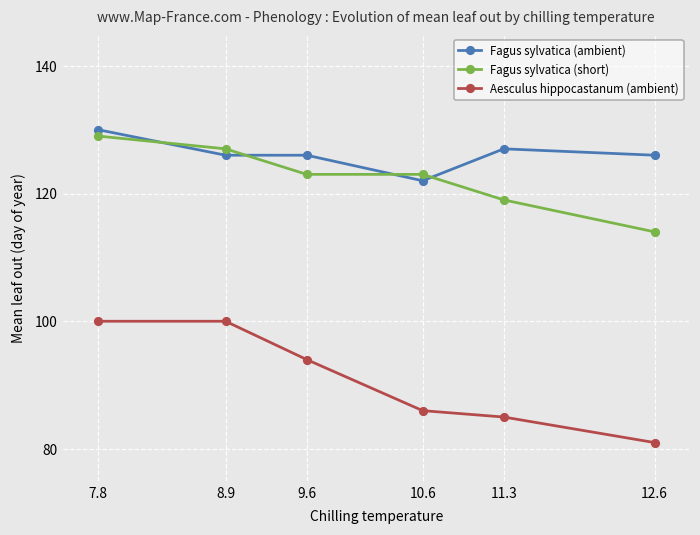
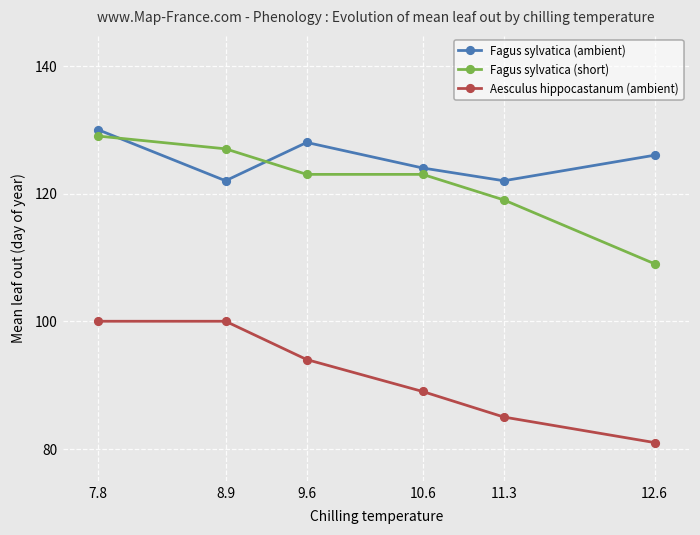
  {
    "Fagus sylvatica (ambient)": {
      "7.8": 130,
-     "8.9": 126,
-     "9.6": 126,
-     "10.6": 122,
-     "11.3": 127,
+     "8.9": 122,
+     "9.6": 128,
+     "10.6": 124,
+     "11.3": 122,
      "12.6": 126
    },
    "Fagus sylvatica (short)": {
      "7.8": 129,
      "8.9": 127,
      "9.6": 123,
      "10.6": 123,
      "11.3": 119,
-     "12.6": 114
+     "12.6": 109
    },
    "Aesculus hippocastanum (ambient)": {
      "7.8": 100,
      "8.9": 100,
      "9.6": 94,
-     "10.6": 86,
+     "10.6": 89,
      "11.3": 85,
      "12.6": 81
    }
  }
